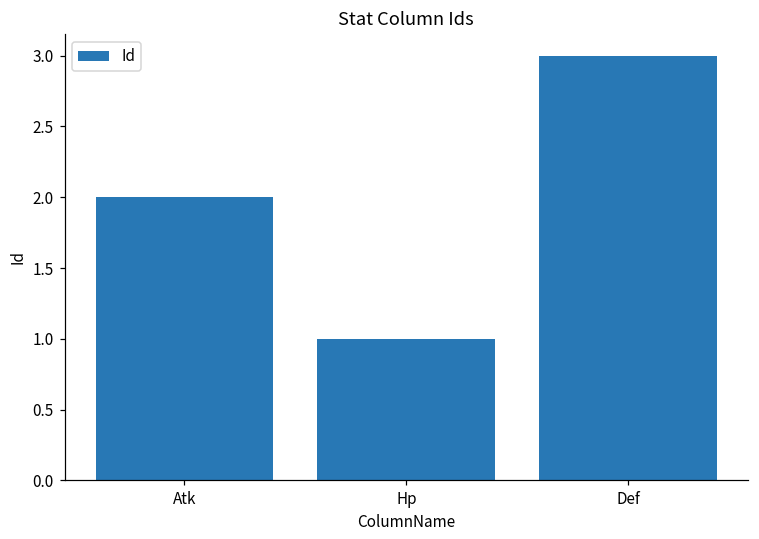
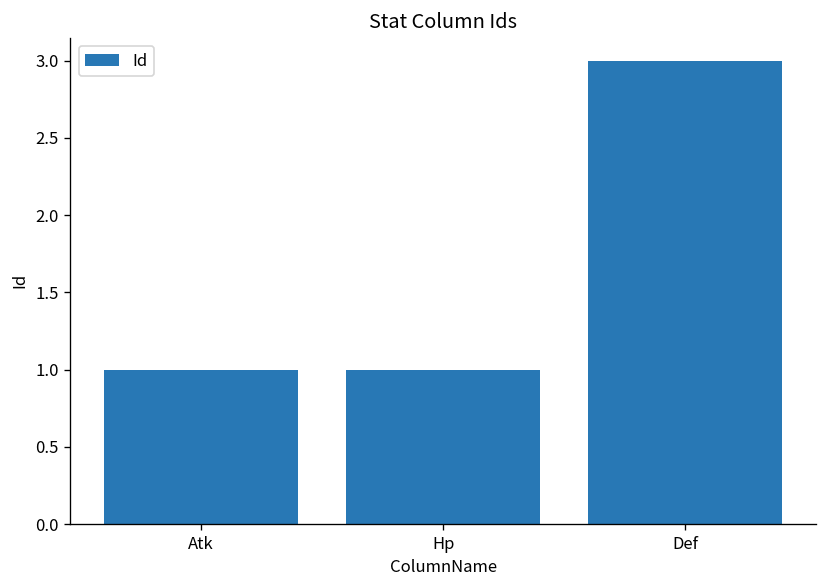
  {
-   "Atk": 2,
+   "Atk": 1,
    "Hp": 1,
    "Def": 3
  }
